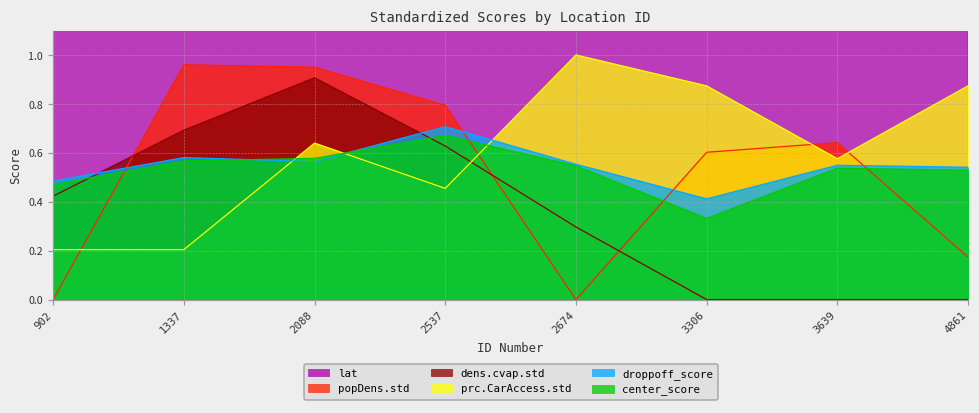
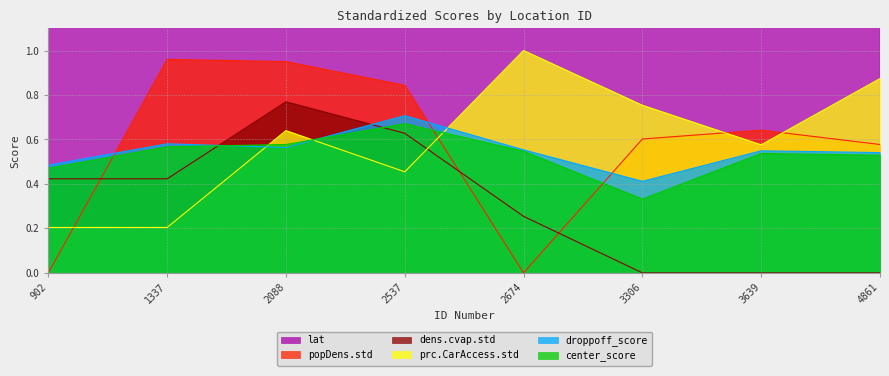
  {
    "popDens.std": {
      "902": 0.00,
      "1337": 0.96,
      "2088": 0.95,
-     "2537": 0.79,
+     "2537": 0.84,
      "2674": 0.00,
      "3306": 0.60,
      "3639": 0.64,
-     "4861": 0.17
+     "4861": 0.58
    },
    "dens.cvap.std": {
      "902": 0.42,
-     "1337": 0.69,
-     "2088": 0.91,
+     "1337": 0.42,
+     "2088": 0.77,
      "2537": 0.63,
-     "2674": 0.30,
+     "2674": 0.25,
      "3306": 0.00,
      "3639": 0.00,
      "4861": 0.00
    },
    "prc.CarAccess.std": {
      "902": 0.20,
      "1337": 0.20,
      "2088": 0.64,
      "2537": 0.45,
      "2674": 1.00,
-     "3306": 0.87,
+     "3306": 0.75,
      "3639": 0.58,
      "4861": 0.87
    },
    "droppoff_score": {
      "902": 0.48,
      "1337": 0.58,
      "2088": 0.56,
      "2537": 0.71,
      "3306": 0.41,
      "3639": 0.55,
      "4861": 0.54
    },
    "center_score": {
      "902": 0.47,
      "1337": 0.57,
      "2088": 0.58,
      "2537": 0.67,
      "3306": 0.33,
      "3639": 0.54,
      "4861": 0.53
    }
  }
